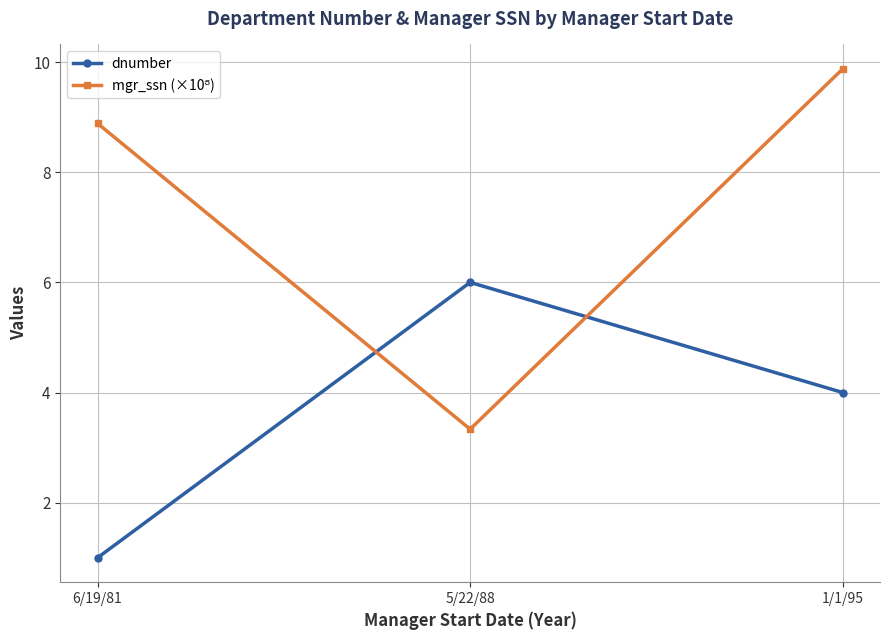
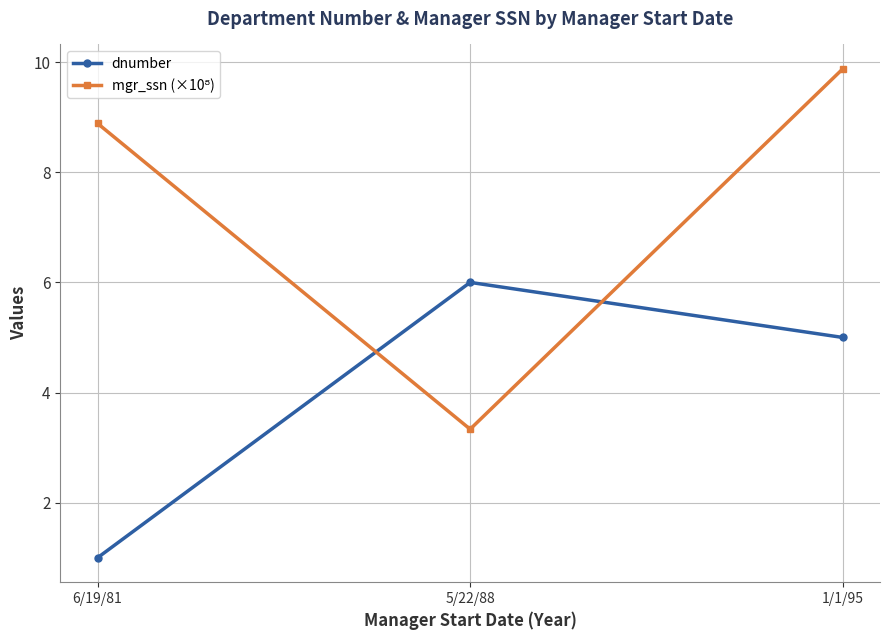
  {
    "dnumber": {
      "6/19/81": 1,
      "5/22/88": 6,
-     "1/1/95": 4
+     "1/1/95": 5
    },
    "mgr_ssn (×10⁸)": {
      "6/19/81": 8.9,
      "5/22/88": 3.3,
      "1/1/95": 9.9
    }
  }
